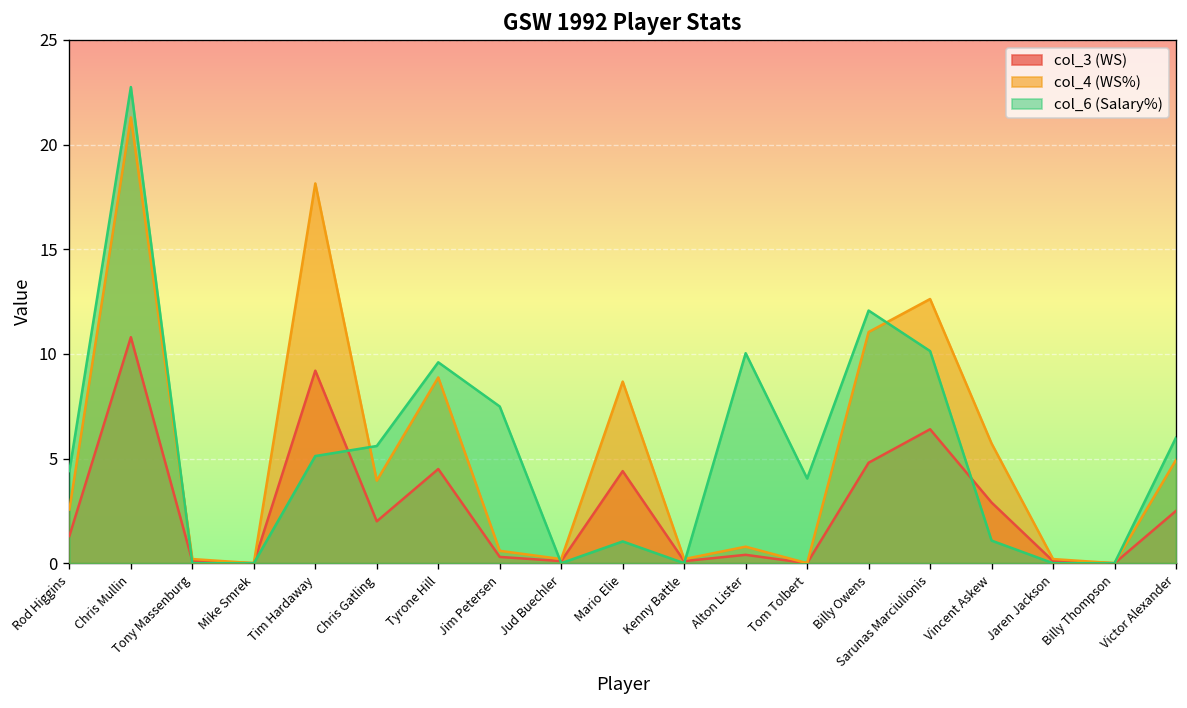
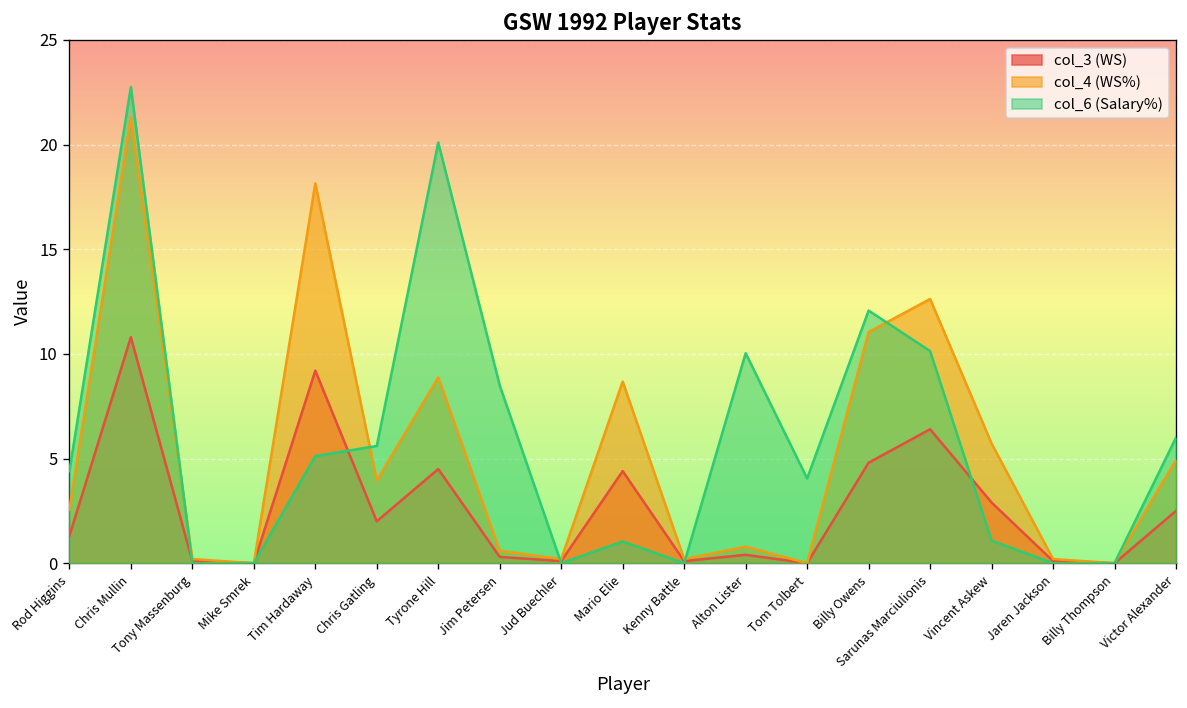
  {
    "col_3 (WS)": {
      "Rod Higgins": 1.3,
      "Chris Mullin": 10.8,
      "Tim Hardaway": 9.2,
      "Chris Gatling": 2.0,
      "Tyrone Hill": 4.5,
      "Jim Petersen": 0.3,
      "Mario Elie": 4.4,
      "Alton Lister": 0.4,
      "Billy Owens": 4.8,
      "Sarunas Marciulionis": 6.4,
      "Vincent Askew": 2.9,
      "Victor Alexander": 2.5
    },
    "col_4 (WS%)": {
      "Rod Higgins": 2.6,
      "Chris Mullin": 21.3,
      "Tim Hardaway": 18.1,
      "Chris Gatling": 3.9,
      "Tyrone Hill": 8.9,
      "Jim Petersen": 0.6,
      "Mario Elie": 8.7,
      "Alton Lister": 0.8,
      "Billy Owens": 11.0,
      "Sarunas Marciulionis": 12.6,
      "Vincent Askew": 5.7,
      "Victor Alexander": 4.9
    },
    "col_6 (Salary%)": {
      "Rod Higgins": 4.4,
      "Chris Mullin": 22.8,
      "Tim Hardaway": 5.1,
      "Chris Gatling": 5.6,
-     "Tyrone Hill": 9.6,
-     "Jim Petersen": 7.5,
+     "Tyrone Hill": 20.1,
+     "Jim Petersen": 8.5,
      "Mario Elie": 1.0,
      "Alton Lister": 10.0,
      "Tom Tolbert": 4.0,
      "Billy Owens": 12.1,
      "Sarunas Marciulionis": 10.1,
      "Vincent Askew": 1.1,
      "Victor Alexander": 6.0
    }
  }
